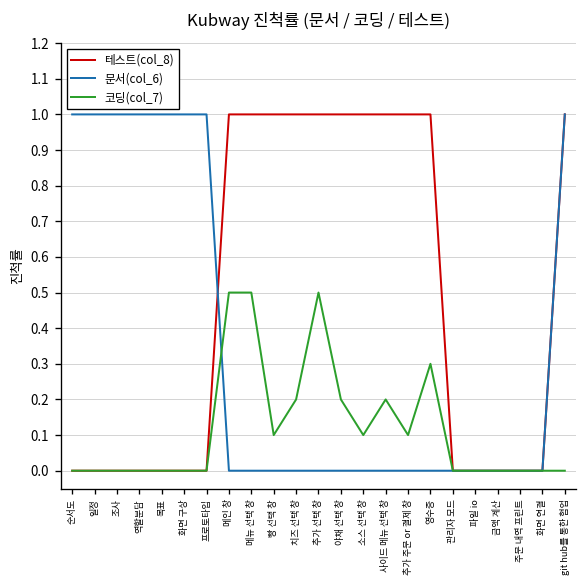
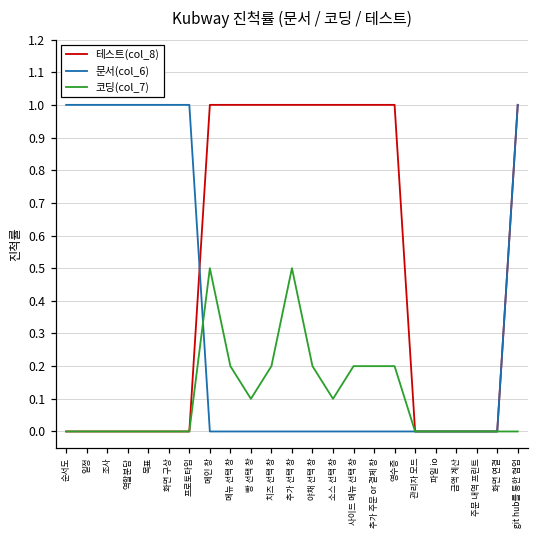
  {
    "테스트(col_8)": {
      "메인 창": 1.0,
      "메뉴 선택 창": 1.0,
      "빵 선택 창": 1.0,
      "치즈 선택 창": 1.0,
      "추가 선택 창": 1.0,
      "야채 선택 창": 1.0,
      "소스 선택 창": 1.0,
      "사이드 메뉴 선택 창": 1.0,
      "추가 주문 or 결제 창": 1.0,
      "영수증": 1.0
    },
    "문서(col_6)": {
      "순서도": 1.0,
      "일정": 1.0,
      "조사": 1.0,
      "역할분담": 1.0,
      "목표": 1.0,
      "화면 구상": 1.0,
      "프로토타입": 1.0,
      "메인 창": 0.0,
      "메뉴 선택 창": 0.0,
      "빵 선택 창": 0.0,
      "치즈 선택 창": 0.0,
      "추가 선택 창": 0.0,
      "야채 선택 창": 0.0,
      "소스 선택 창": 0.0,
      "사이드 메뉴 선택 창": 0.0,
      "추가 주문 or 결제 창": 0.0,
      "영수증": 0.0
    },
    "코딩(col_7)": {
      "메인 창": 0.5,
-     "메뉴 선택 창": 0.5,
+     "메뉴 선택 창": 0.2,
      "빵 선택 창": 0.1,
      "치즈 선택 창": 0.2,
      "추가 선택 창": 0.5,
      "야채 선택 창": 0.2,
      "소스 선택 창": 0.1,
      "사이드 메뉴 선택 창": 0.2,
-     "추가 주문 or 결제 창": 0.1,
-     "영수증": 0.3,
+     "추가 주문 or 결제 창": 0.2,
+     "영수증": 0.2,
      "git hub를 통한 협업": 0.0
    }
  }
